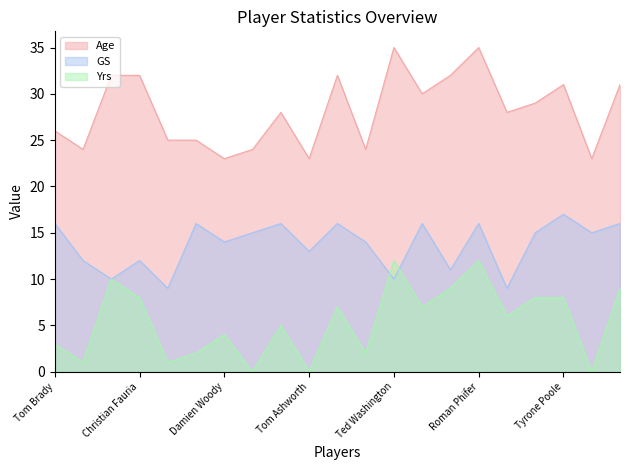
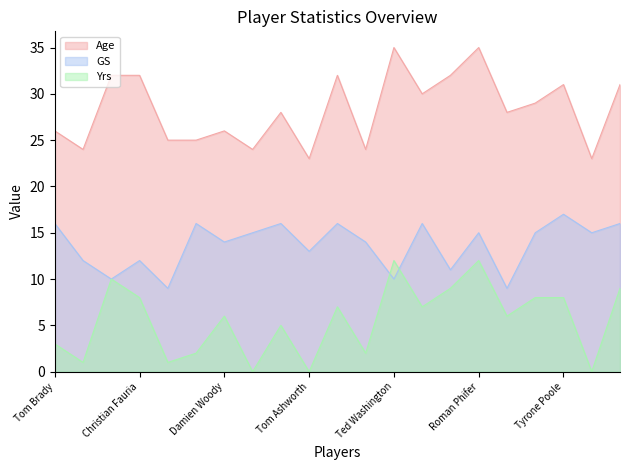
  {
    "Age": {
      "Tom Brady": 26,
      "Christian Fauria": 32,
-     "Damien Woody": 23,
+     "Damien Woody": 26,
      "Tom Ashworth": 23,
      "Ted Washington": 35,
      "Roman Phifer": 35,
      "Tyrone Poole": 31
    },
    "GS": {
      "Tom Brady": 16,
      "Christian Fauria": 12,
      "Damien Woody": 14,
      "Tom Ashworth": 13,
      "Ted Washington": 10,
-     "Roman Phifer": 16,
+     "Roman Phifer": 15,
      "Tyrone Poole": 17
    },
    "Yrs": {
      "Tom Brady": 3,
      "Christian Fauria": 8,
-     "Damien Woody": 4,
+     "Damien Woody": 6,
      "Tom Ashworth": 0,
      "Ted Washington": 12,
      "Roman Phifer": 12,
      "Tyrone Poole": 8
    }
  }
